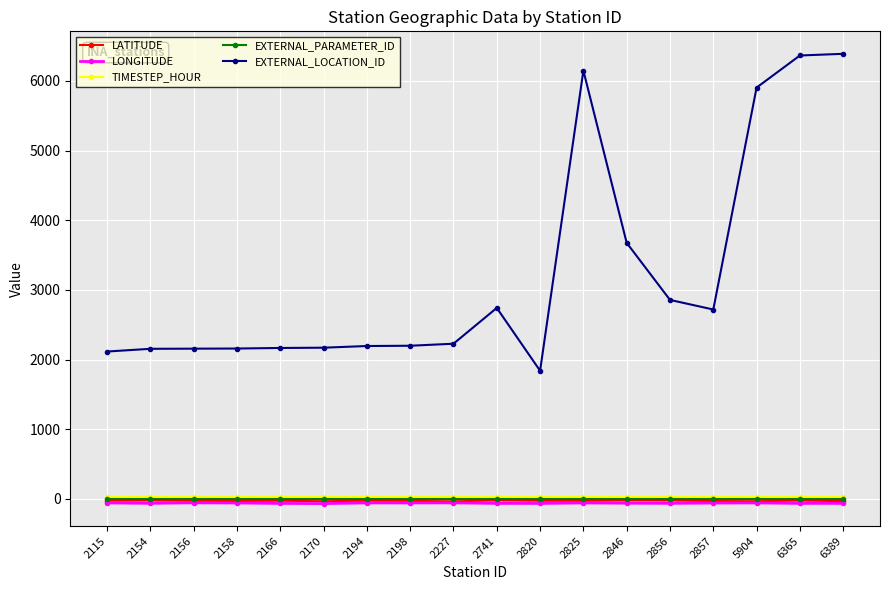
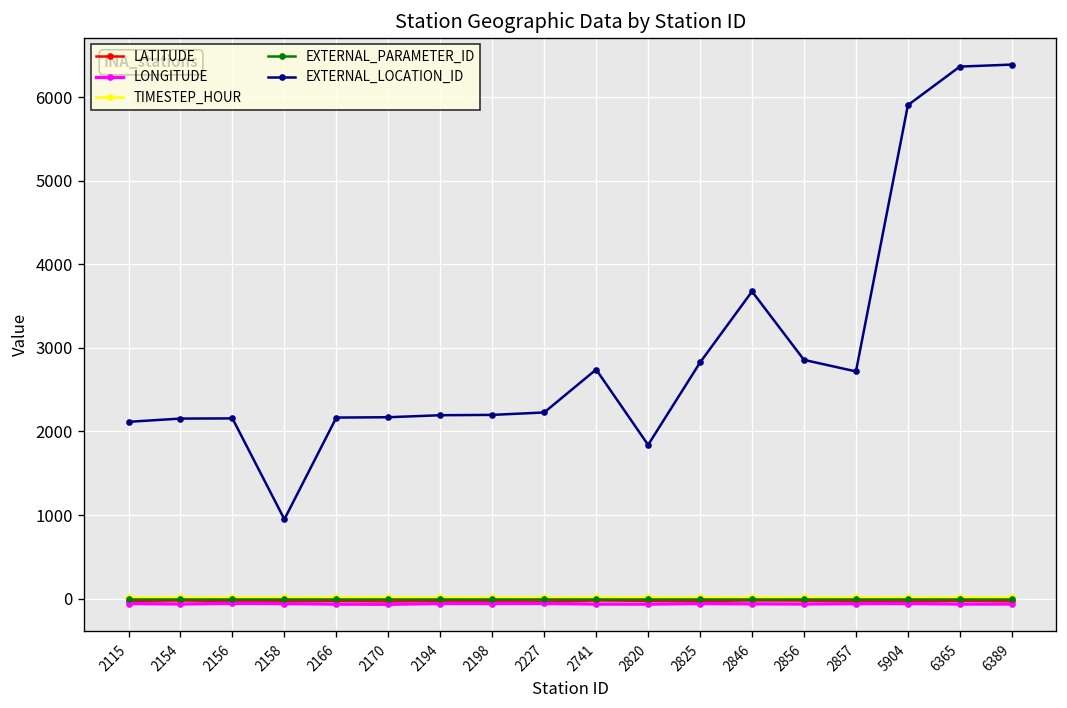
  {
    "LONGITUDE": {
      "2154": -100,
      "2166": -100,
      "2741": -100,
      "2820": -100,
      "2846": -100,
      "2856": -100,
      "6365": -100
    },
    "EXTERNAL_LOCATION_ID": {
      "2115": 2100,
      "2154": 2200,
      "2156": 2200,
-     "2158": 2200,
+     "2158": 900,
      "2166": 2200,
      "2170": 2200,
      "2194": 2200,
      "2198": 2200,
      "2227": 2200,
      "2741": 2700,
      "2820": 1800,
-     "2825": 6100,
+     "2825": 2800,
      "2846": 3700,
      "2856": 2900,
      "2857": 2700,
      "5904": 5900,
      "6365": 6400,
      "6389": 6400
    }
  }
